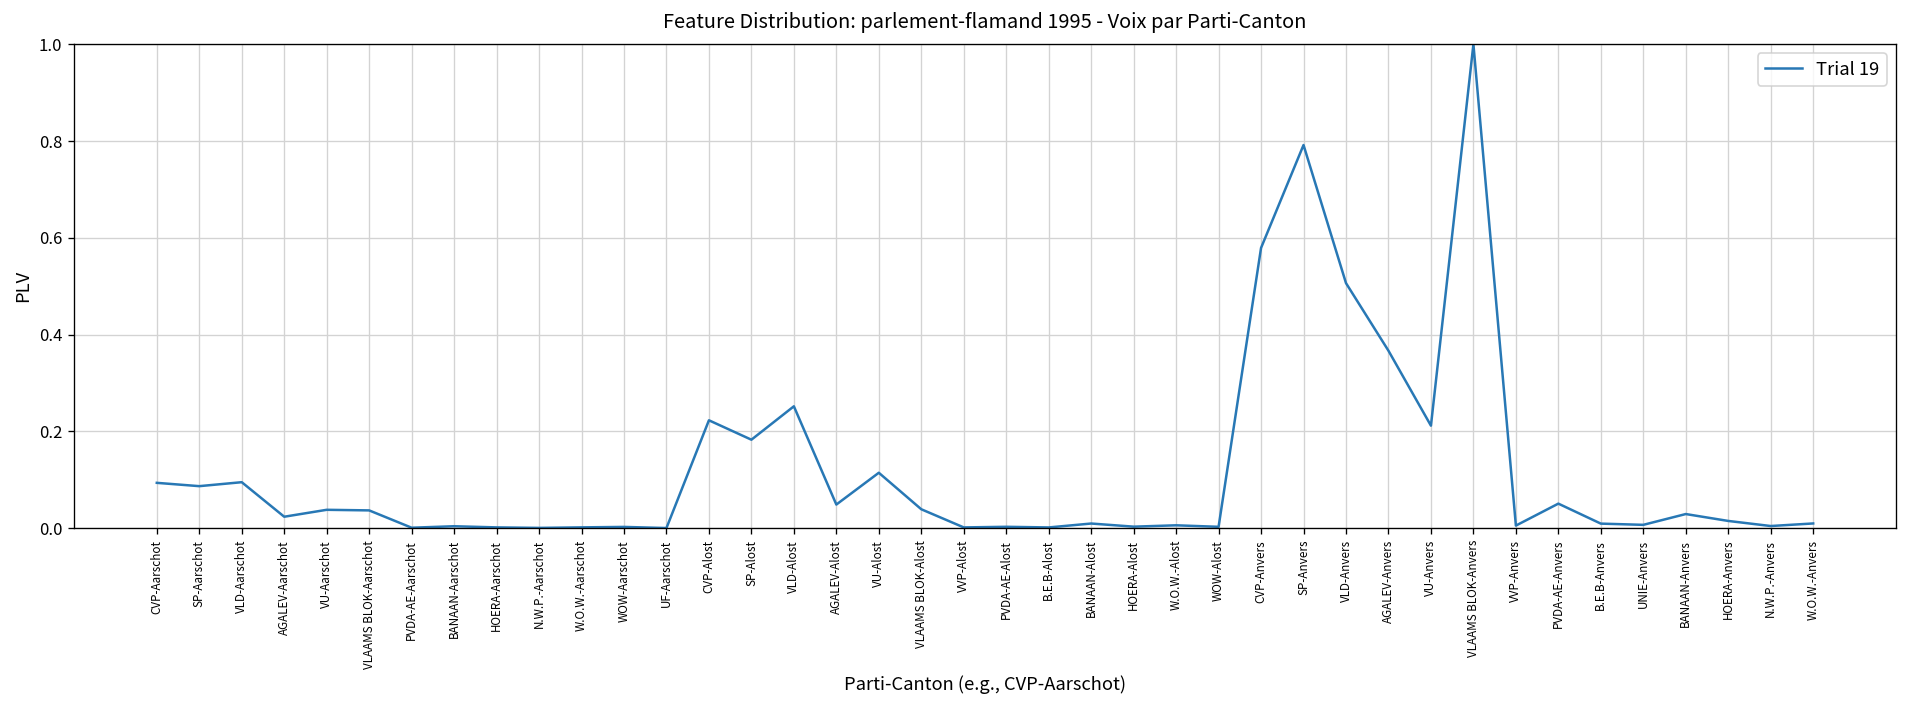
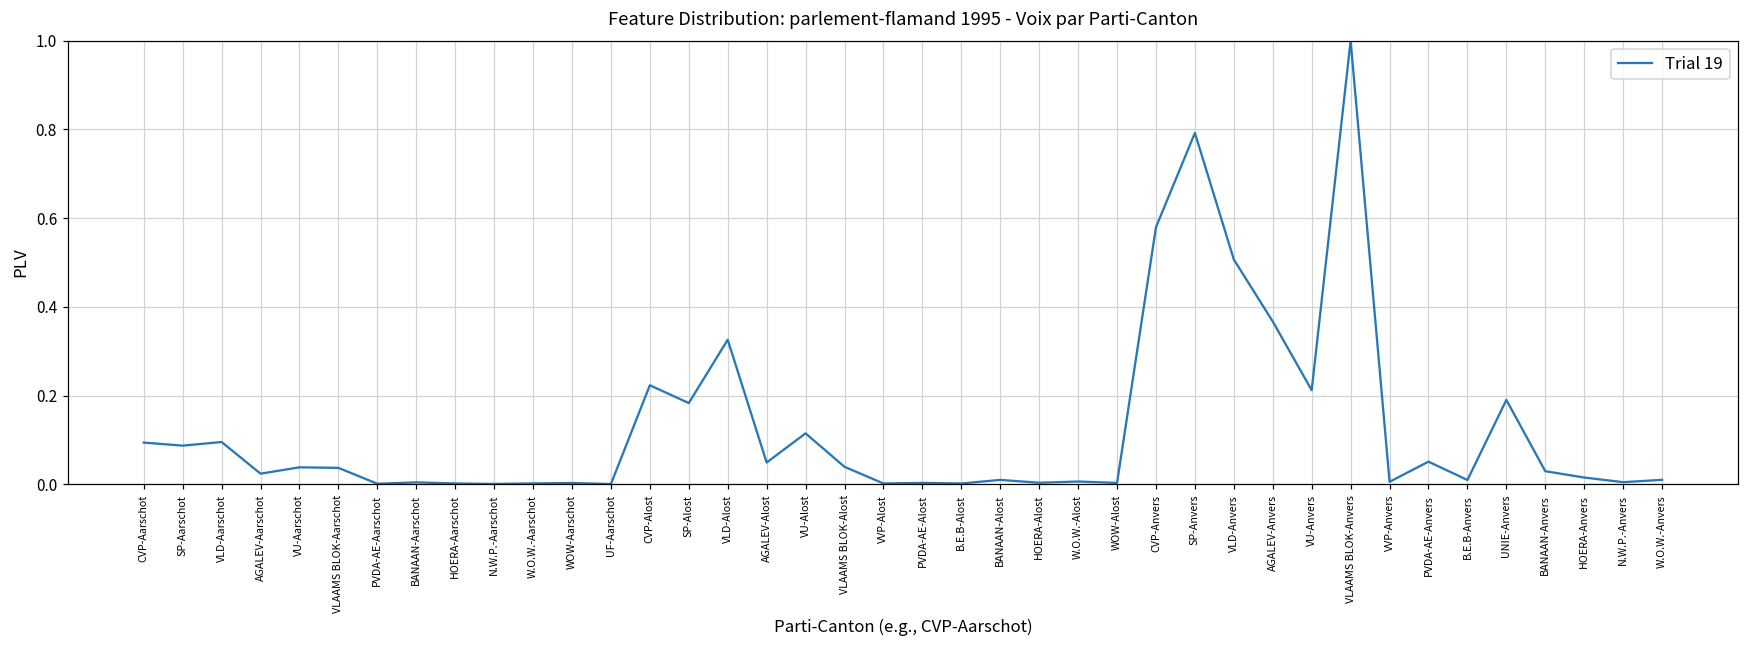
  {
    "CVP-Aarschot": 0.09,
    "SP-Aarschot": 0.09,
    "VLD-Aarschot": 0.10,
    "AGALEV-Aarschot": 0.02,
    "VU-Aarschot": 0.04,
    "VLAAMS BLOK-Aarschot": 0.04,
    "PVDA-AE-Aarschot": 0.00,
    "BANAAN-Aarschot": 0.00,
    "HOERA-Aarschot": 0.00,
    "N.W.P.-Aarschot": 0.00,
    "W.O.W.-Aarschot": 0.00,
    "WOW-Aarschot": 0.00,
    "UF-Aarschot": 0.00,
    "CVP-Alost": 0.22,
    "SP-Alost": 0.18,
-   "VLD-Alost": 0.25,
+   "VLD-Alost": 0.33,
    "AGALEV-Alost": 0.05,
    "VU-Alost": 0.11,
    "VLAAMS BLOK-Alost": 0.04,
    "VVP-Alost": 0.00,
    "PVDA-AE-Alost": 0.00,
    "B.E.B-Alost": 0.00,
    "BANAAN-Alost": 0.01,
    "HOERA-Alost": 0.00,
    "W.O.W.-Alost": 0.01,
    "WOW-Alost": 0.00,
    "CVP-Anvers": 0.58,
    "SP-Anvers": 0.79,
    "VLD-Anvers": 0.51,
    "AGALEV-Anvers": 0.37,
    "VU-Anvers": 0.21,
    "VLAAMS BLOK-Anvers": 1.00,
    "VVP-Anvers": 0.01,
    "PVDA-AE-Anvers": 0.05,
    "B.E.B-Anvers": 0.01,
-   "UNIE-Anvers": 0.01,
+   "UNIE-Anvers": 0.19,
    "BANAAN-Anvers": 0.03,
    "HOERA-Anvers": 0.02,
    "N.W.P.-Anvers": 0.00,
    "W.O.W.-Anvers": 0.01
  }
